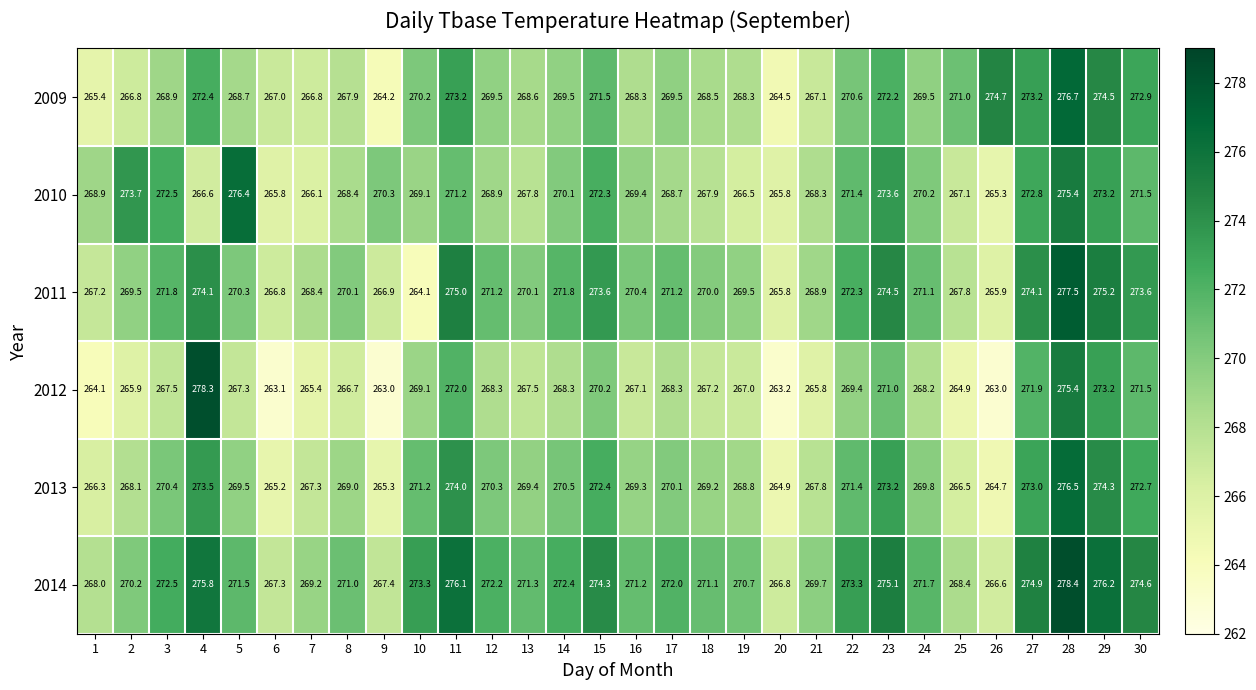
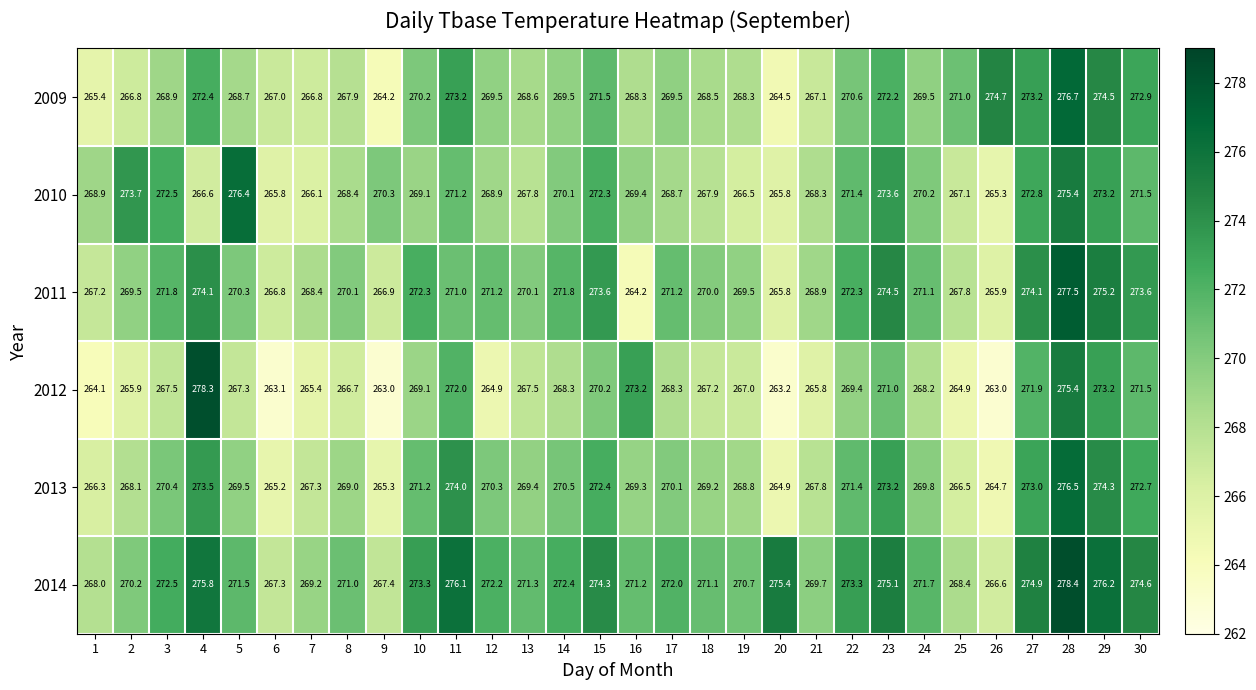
  {
    "2009": {
      "1": 265.4,
      "2": 266.8,
      "3": 268.9,
      "4": 272.4,
      "5": 268.7,
      "6": 267.0,
      "7": 266.8,
      "8": 267.9,
      "9": 264.2,
      "10": 270.2,
      "11": 273.2,
      "12": 269.5,
      "13": 268.6,
      "14": 269.5,
      "15": 271.5,
      "16": 268.3,
      "17": 269.5,
      "18": 268.5,
      "19": 268.3,
      "20": 264.5,
      "21": 267.1,
      "22": 270.6,
      "23": 272.2,
      "24": 269.5,
      "25": 271.0,
      "26": 274.7,
      "27": 273.2,
      "28": 276.7,
      "29": 274.5,
      "30": 272.9
    },
    "2010": {
      "1": 268.9,
      "2": 273.7,
      "3": 272.5,
      "4": 266.6,
      "5": 276.4,
      "6": 265.8,
      "7": 266.1,
      "8": 268.4,
      "9": 270.3,
      "10": 269.1,
      "11": 271.2,
      "12": 268.9,
      "13": 267.8,
      "14": 270.1,
      "15": 272.3,
      "16": 269.4,
      "17": 268.7,
      "18": 267.9,
      "19": 266.5,
      "20": 265.8,
      "21": 268.3,
      "22": 271.4,
      "23": 273.6,
      "24": 270.2,
      "25": 267.1,
      "26": 265.3,
      "27": 272.8,
      "28": 275.4,
      "29": 273.2,
      "30": 271.5
    },
    "2011": {
      "1": 267.2,
      "2": 269.5,
      "3": 271.8,
      "4": 274.1,
      "5": 270.3,
      "6": 266.8,
      "7": 268.4,
      "8": 270.1,
      "9": 266.9,
-     "10": 264.1,
-     "11": 275.0,
+     "10": 272.3,
+     "11": 271.0,
      "12": 271.2,
      "13": 270.1,
      "14": 271.8,
      "15": 273.6,
-     "16": 270.4,
+     "16": 264.2,
      "17": 271.2,
      "18": 270.0,
      "19": 269.5,
      "20": 265.8,
      "21": 268.9,
      "22": 272.3,
      "23": 274.5,
      "24": 271.1,
      "25": 267.8,
      "26": 265.9,
      "27": 274.1,
      "28": 277.5,
      "29": 275.2,
      "30": 273.6
    },
    "2012": {
      "1": 264.1,
      "2": 265.9,
      "3": 267.5,
      "4": 278.3,
      "5": 267.3,
      "6": 263.1,
      "7": 265.4,
      "8": 266.7,
      "9": 263.0,
      "10": 269.1,
      "11": 272.0,
-     "12": 268.3,
+     "12": 264.9,
      "13": 267.5,
      "14": 268.3,
      "15": 270.2,
-     "16": 267.1,
+     "16": 273.2,
      "17": 268.3,
      "18": 267.2,
      "19": 267.0,
      "20": 263.2,
      "21": 265.8,
      "22": 269.4,
      "23": 271.0,
      "24": 268.2,
      "25": 264.9,
      "26": 263.0,
      "27": 271.9,
      "28": 275.4,
      "29": 273.2,
      "30": 271.5
    },
    "2013": {
      "1": 266.3,
      "2": 268.1,
      "3": 270.4,
      "4": 273.5,
      "5": 269.5,
      "6": 265.2,
      "7": 267.3,
      "8": 269.0,
      "9": 265.3,
      "10": 271.2,
      "11": 274.0,
      "12": 270.3,
      "13": 269.4,
      "14": 270.5,
      "15": 272.4,
      "16": 269.3,
      "17": 270.1,
      "18": 269.2,
      "19": 268.8,
      "20": 264.9,
      "21": 267.8,
      "22": 271.4,
      "23": 273.2,
      "24": 269.8,
      "25": 266.5,
      "26": 264.7,
      "27": 273.0,
      "28": 276.5,
      "29": 274.3,
      "30": 272.7
    },
    "2014": {
      "1": 268.0,
      "2": 270.2,
      "3": 272.5,
      "4": 275.8,
      "5": 271.5,
      "6": 267.3,
      "7": 269.2,
      "8": 271.0,
      "9": 267.4,
      "10": 273.3,
      "11": 276.1,
      "12": 272.2,
      "13": 271.3,
      "14": 272.4,
      "15": 274.3,
      "16": 271.2,
      "17": 272.0,
      "18": 271.1,
      "19": 270.7,
-     "20": 266.8,
+     "20": 275.4,
      "21": 269.7,
      "22": 273.3,
      "23": 275.1,
      "24": 271.7,
      "25": 268.4,
      "26": 266.6,
      "27": 274.9,
      "28": 278.4,
      "29": 276.2,
      "30": 274.6
    }
  }
